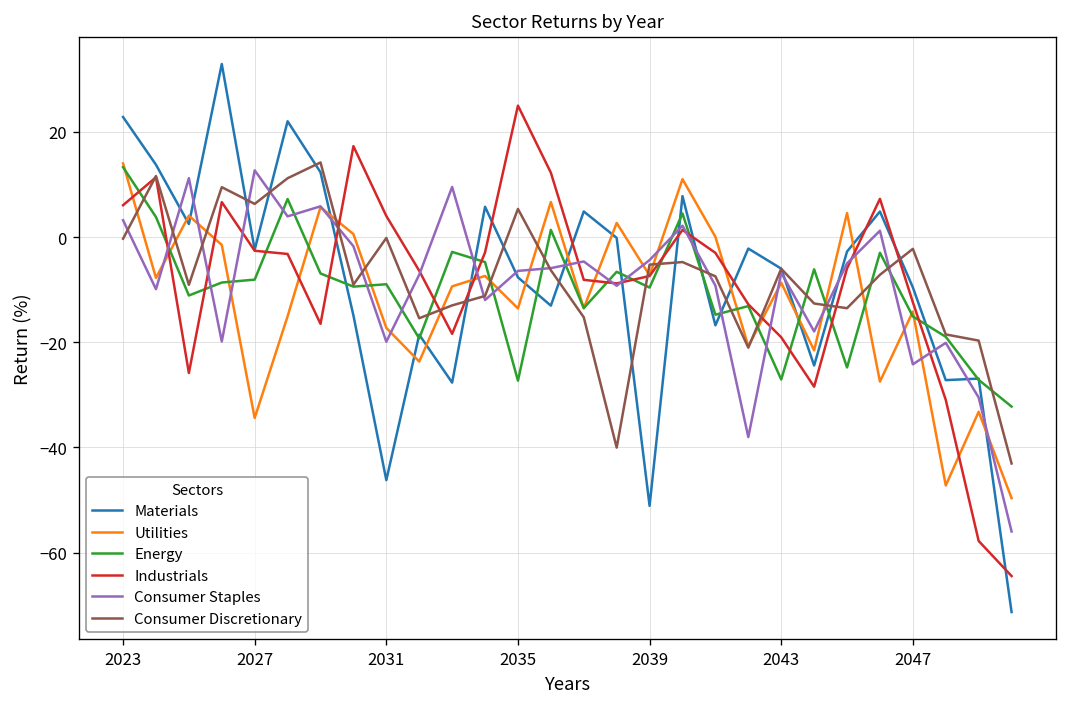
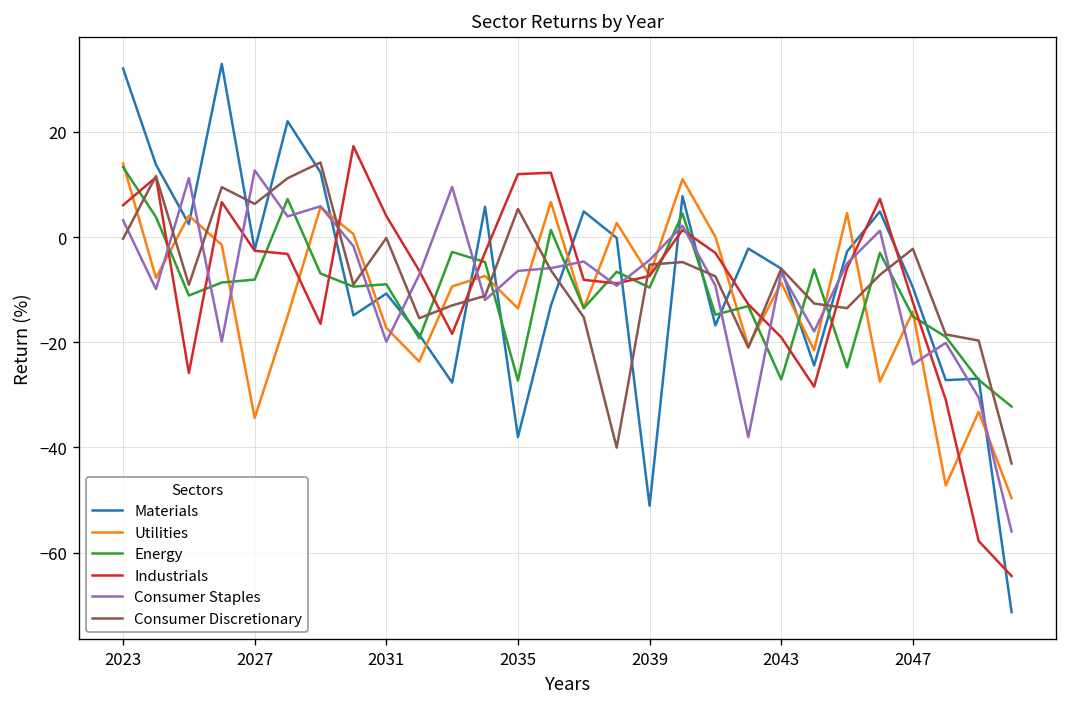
  {
    "Materials": {
-     "2023": 23,
-     "2031": -46,
-     "2035": -8,
+     "2023": 32,
+     "2031": -11,
+     "2035": -38,
      "2039": -51,
      "2047": -10
    },
    "Utilities": {
      "2023": 14,
      "2027": -34,
      "2031": -17,
      "2035": -14,
      "2043": -9,
      "2047": -14
    },
    "Energy": {
      "2023": 13,
      "2027": -8,
      "2031": -9,
      "2035": -27,
      "2039": -10,
      "2043": -27,
      "2047": -15
    },
    "Industrials": {
      "2023": 6,
      "2031": 4,
-     "2035": 25,
+     "2035": 12,
      "2043": -19,
      "2047": -12
    },
    "Consumer Staples": {
      "2023": 3,
      "2027": 13,
      "2031": -20,
      "2035": -6,
      "2039": -4,
      "2043": -7,
      "2047": -24
    },
    "Consumer Discretionary": {
      "2023": 0,
      "2027": 6,
      "2031": 0,
      "2035": 5,
      "2039": -5,
      "2047": -2
    }
  }
